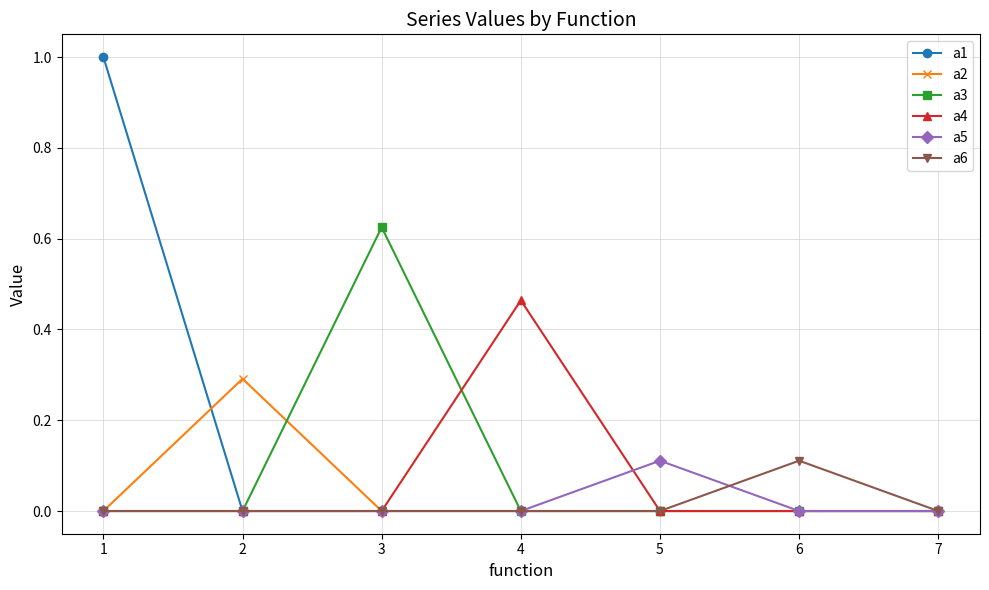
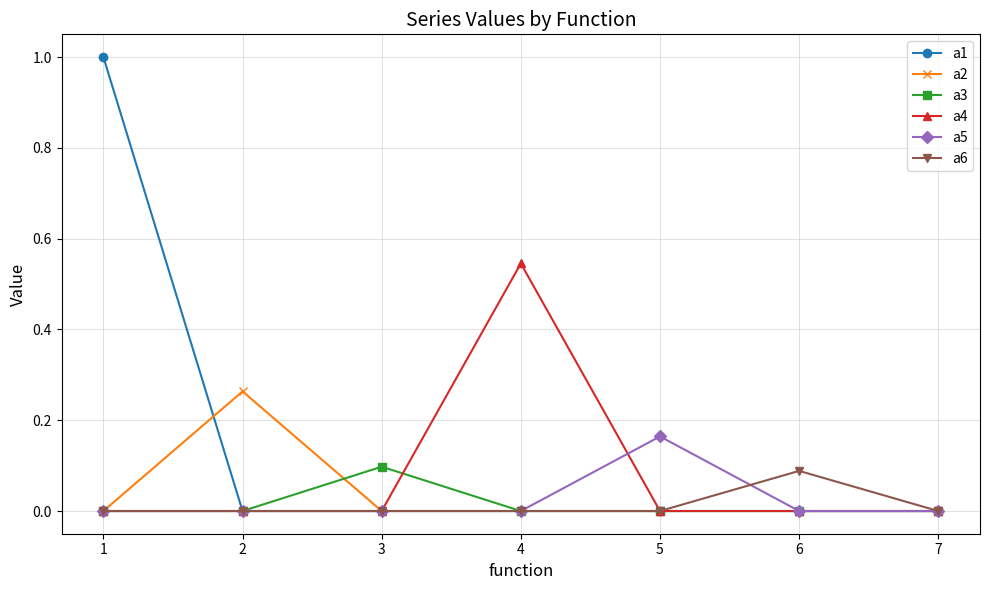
  {
    "a1": {
      "1": 1.00
    },
    "a2": {
-     "2": 0.29
+     "2": 0.26
    },
    "a3": {
-     "3": 0.63
+     "3": 0.10
    },
    "a4": {
-     "4": 0.46
+     "4": 0.55
    },
    "a5": {
-     "5": 0.11
+     "5": 0.16
    },
    "a6": {
-     "6": 0.11
+     "6": 0.09
    }
  }
